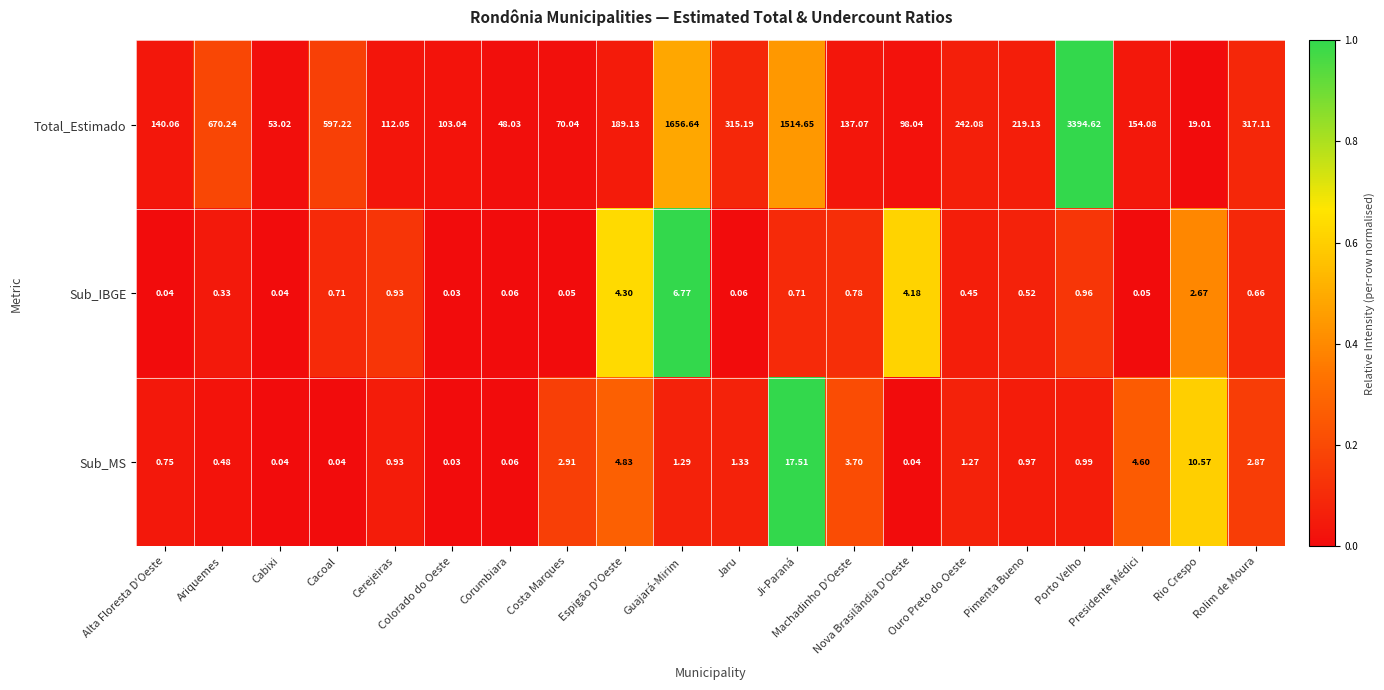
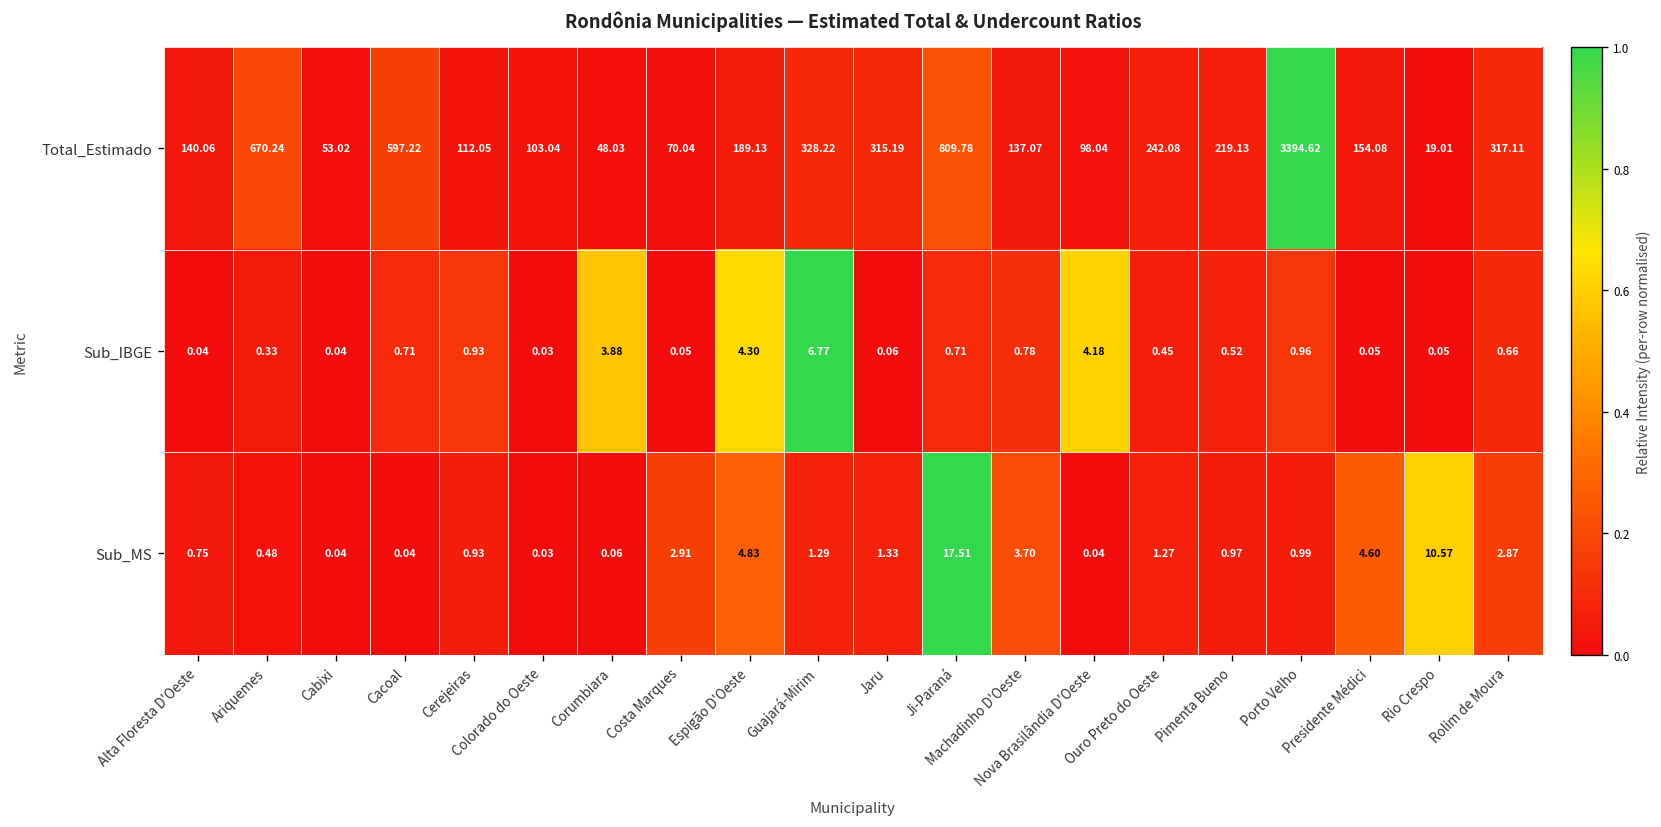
  {
    "Total_Estimado": {
      "Alta Floresta D'Oeste": 140.06,
      "Ariquemes": 670.24,
      "Cabixi": 53.02,
      "Cacoal": 597.22,
      "Cerejeiras": 112.05,
      "Colorado do Oeste": 103.04,
      "Corumbiara": 48.03,
      "Costa Marques": 70.04,
      "Espigão D'Oeste": 189.13,
-     "Guajará-Mirim": 1656.64,
+     "Guajará-Mirim": 328.22,
      "Jaru": 315.19,
-     "Ji-Paraná": 1514.65,
+     "Ji-Paraná": 809.78,
      "Machadinho D'Oeste": 137.07,
      "Nova Brasilândia D'Oeste": 98.04,
      "Ouro Preto do Oeste": 242.08,
      "Pimenta Bueno": 219.13,
      "Porto Velho": 3394.62,
      "Presidente Médici": 154.08,
      "Rio Crespo": 19.01,
      "Rolim de Moura": 317.11
    },
    "Sub_IBGE": {
      "Alta Floresta D'Oeste": 0.04,
      "Ariquemes": 0.33,
      "Cabixi": 0.04,
      "Cacoal": 0.71,
      "Cerejeiras": 0.93,
      "Colorado do Oeste": 0.03,
-     "Corumbiara": 0.06,
+     "Corumbiara": 3.88,
      "Costa Marques": 0.05,
      "Espigão D'Oeste": 4.30,
      "Guajará-Mirim": 6.77,
      "Jaru": 0.06,
      "Ji-Paraná": 0.71,
      "Machadinho D'Oeste": 0.78,
      "Nova Brasilândia D'Oeste": 4.18,
      "Ouro Preto do Oeste": 0.45,
      "Pimenta Bueno": 0.52,
      "Porto Velho": 0.96,
      "Presidente Médici": 0.05,
-     "Rio Crespo": 2.67,
+     "Rio Crespo": 0.05,
      "Rolim de Moura": 0.66
    },
    "Sub_MS": {
      "Alta Floresta D'Oeste": 0.75,
      "Ariquemes": 0.48,
      "Cabixi": 0.04,
      "Cacoal": 0.04,
      "Cerejeiras": 0.93,
      "Colorado do Oeste": 0.03,
      "Corumbiara": 0.06,
      "Costa Marques": 2.91,
      "Espigão D'Oeste": 4.83,
      "Guajará-Mirim": 1.29,
      "Jaru": 1.33,
      "Ji-Paraná": 17.51,
      "Machadinho D'Oeste": 3.70,
      "Nova Brasilândia D'Oeste": 0.04,
      "Ouro Preto do Oeste": 1.27,
      "Pimenta Bueno": 0.97,
      "Porto Velho": 0.99,
      "Presidente Médici": 4.60,
      "Rio Crespo": 10.57,
      "Rolim de Moura": 2.87
    }
  }
